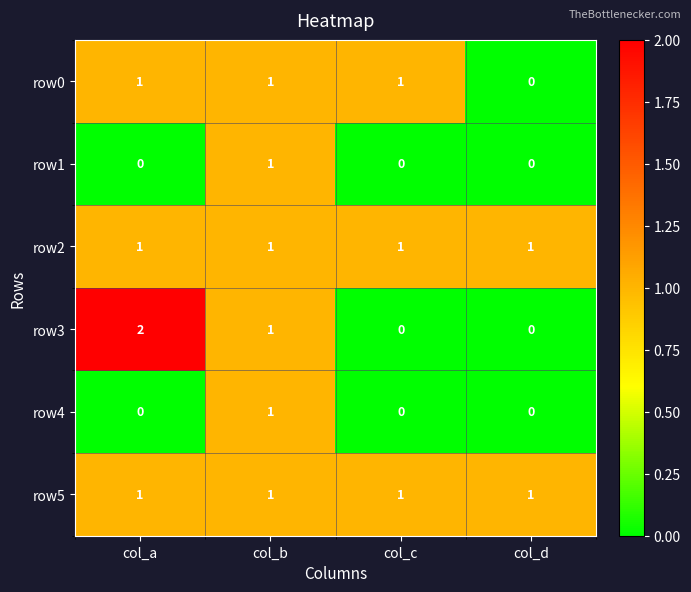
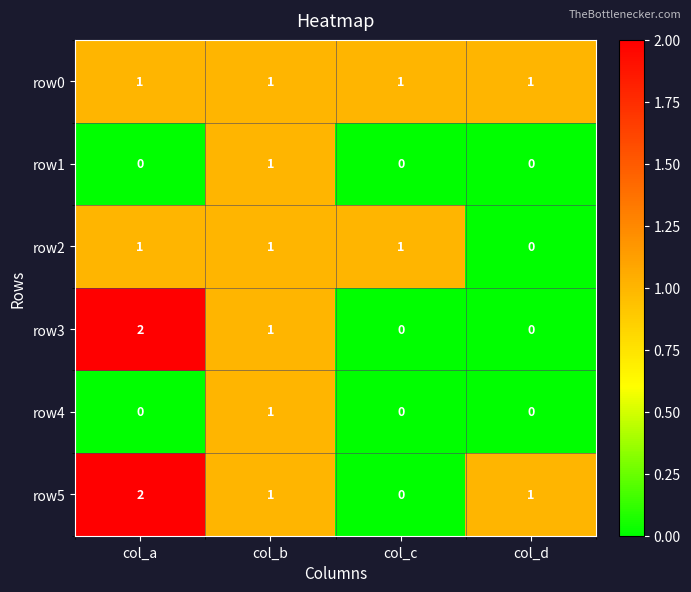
  {
    "row0": {
      "col_a": 1,
      "col_b": 1,
      "col_c": 1,
-     "col_d": 0
+     "col_d": 1
    },
    "row1": {
      "col_a": 0,
      "col_b": 1,
      "col_c": 0,
      "col_d": 0
    },
    "row2": {
      "col_a": 1,
      "col_b": 1,
      "col_c": 1,
-     "col_d": 1
+     "col_d": 0
    },
    "row3": {
      "col_a": 2,
      "col_b": 1,
      "col_c": 0,
      "col_d": 0
    },
    "row4": {
      "col_a": 0,
      "col_b": 1,
      "col_c": 0,
      "col_d": 0
    },
    "row5": {
-     "col_a": 1,
+     "col_a": 2,
      "col_b": 1,
-     "col_c": 1,
+     "col_c": 0,
      "col_d": 1
    }
  }
